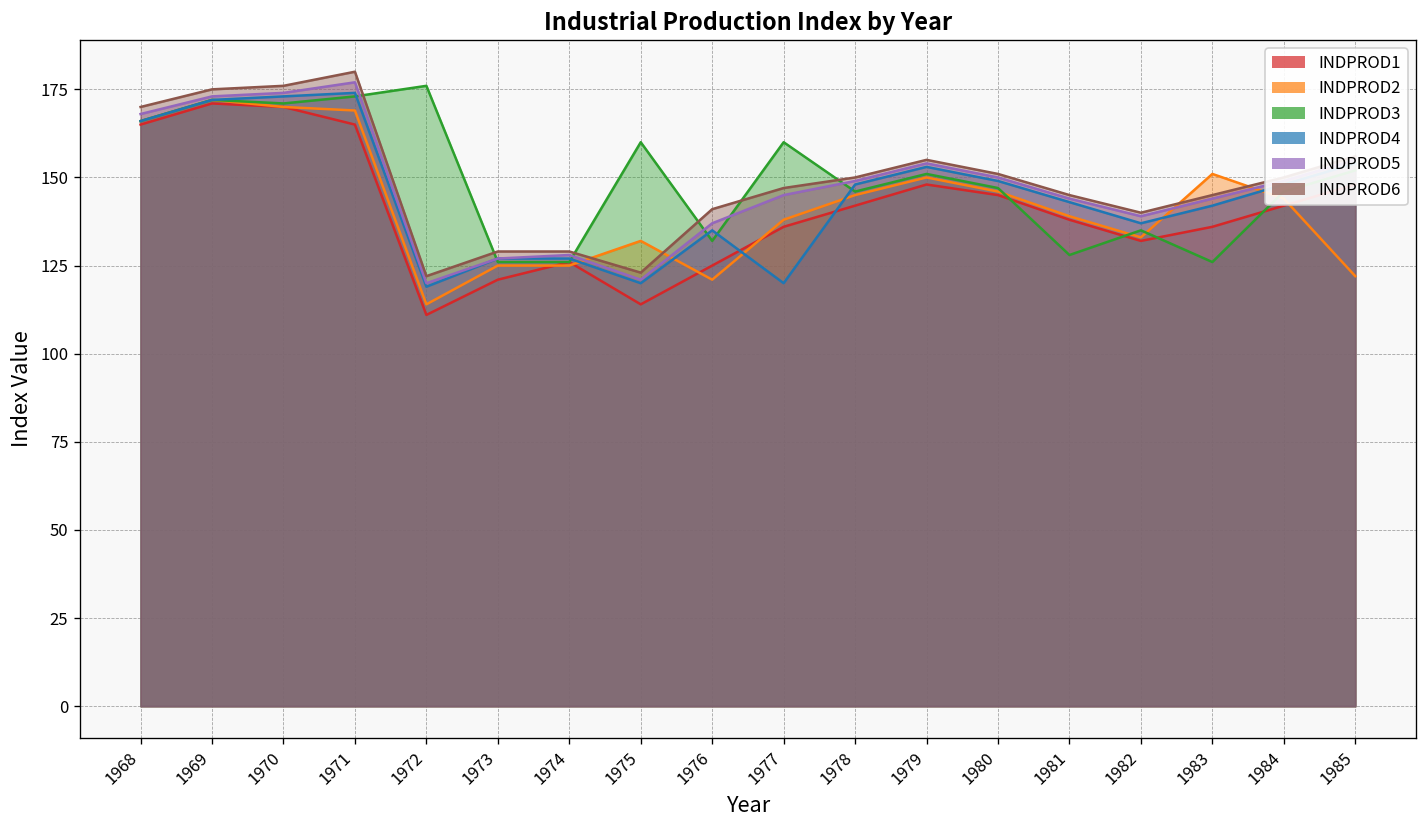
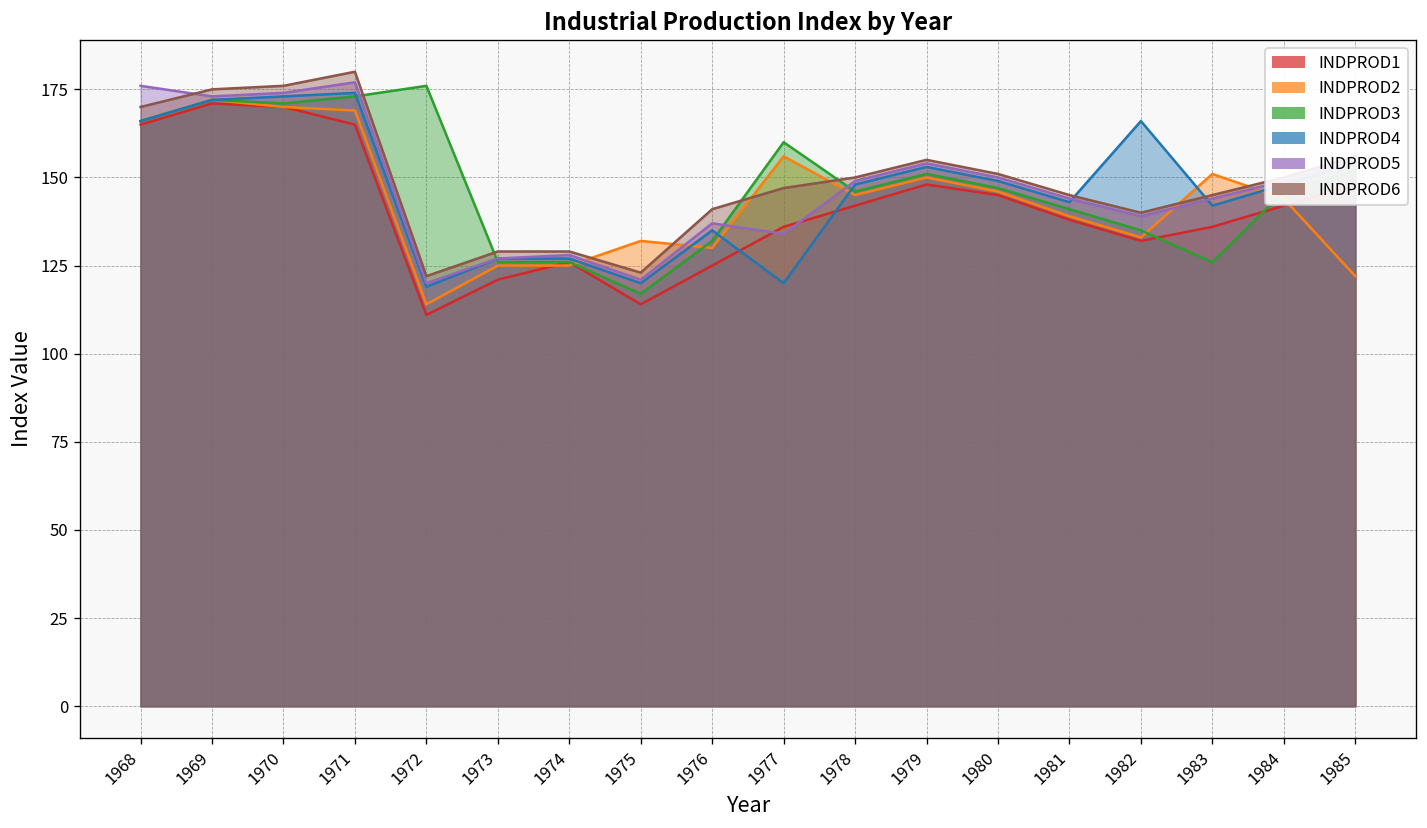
  {
    "INDPROD2": {
      "1971": 169,
      "1972": 114,
      "1973": 125,
      "1974": 125,
      "1975": 132,
-     "1976": 121,
-     "1977": 138,
+     "1976": 130,
+     "1977": 156,
      "1978": 145,
      "1979": 150,
      "1980": 146,
      "1981": 139,
      "1982": 133,
      "1983": 151,
      "1985": 122
    },
    "INDPROD3": {
      "1970": 171,
      "1971": 173,
      "1972": 176,
      "1973": 126,
-     "1975": 160,
+     "1975": 117,
      "1976": 132,
      "1977": 160,
      "1978": 146,
      "1979": 151,
      "1980": 147,
-     "1981": 128,
+     "1981": 141,
      "1982": 135,
      "1983": 126
    },
    "INDPROD4": {
      "1970": 173,
      "1971": 174,
      "1972": 119,
      "1974": 127,
      "1975": 120,
      "1976": 135,
      "1977": 120,
      "1978": 148,
      "1979": 153,
      "1980": 149,
      "1981": 143,
-     "1982": 137,
+     "1982": 166,
      "1983": 142
    },
    "INDPROD5": {
-     "1968": 168,
+     "1968": 176,
      "1969": 173,
      "1970": 174,
      "1971": 177,
      "1972": 120,
      "1974": 128,
      "1975": 121,
      "1976": 137,
-     "1977": 145,
+     "1977": 134,
      "1978": 149,
      "1979": 154,
      "1980": 150,
      "1981": 144,
      "1982": 139,
      "1983": 144
    }
  }
